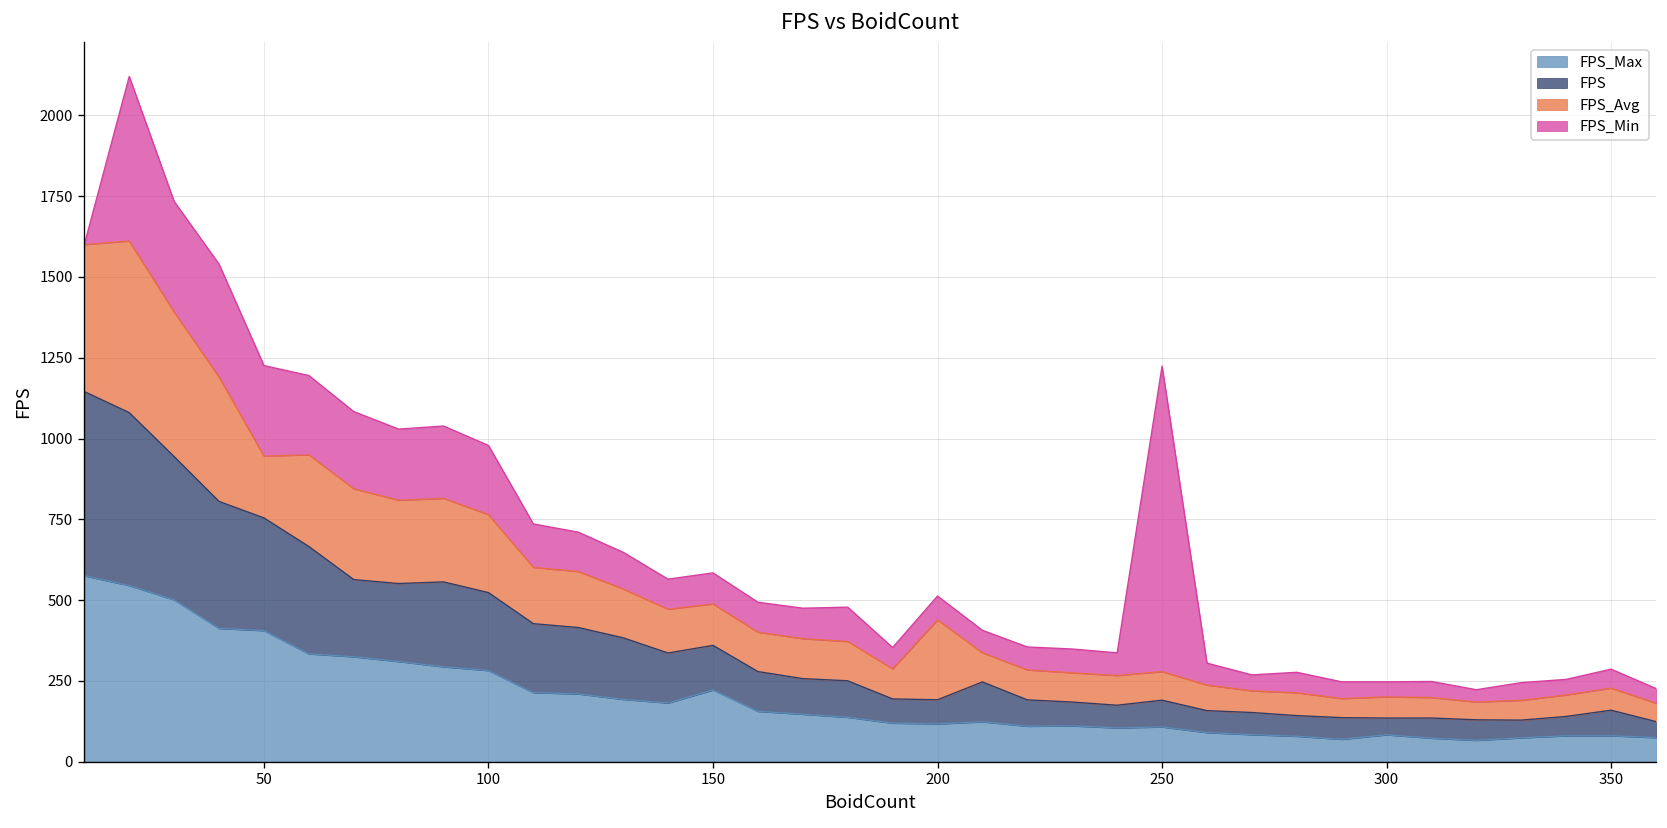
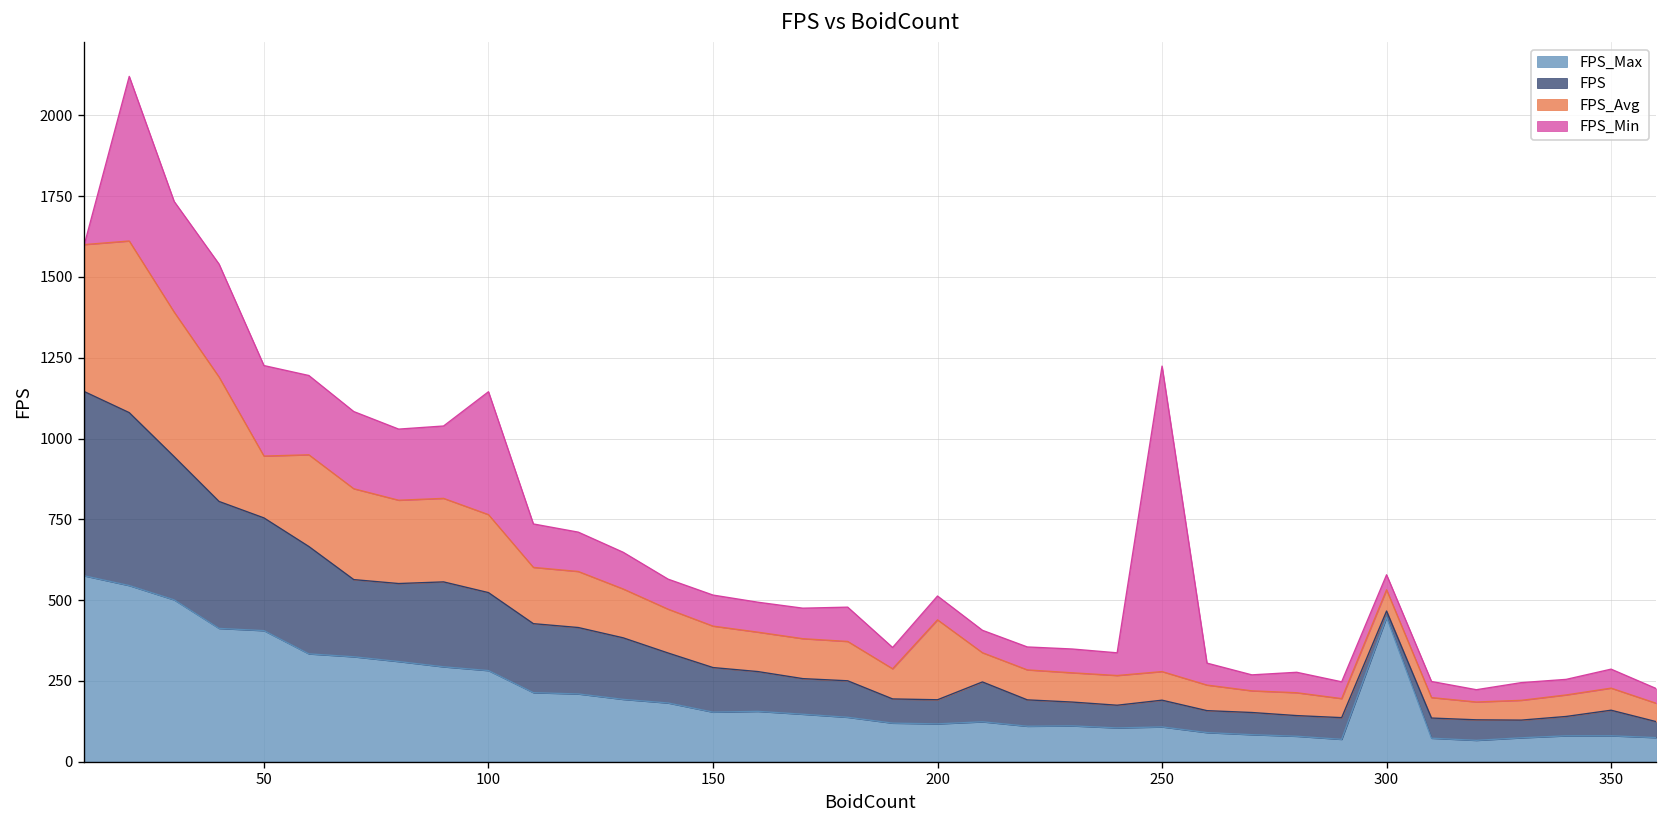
  {
    "FPS_Max": {
      "50": 410,
      "100": 280,
-     "150": 220,
+     "150": 150,
      "200": 120,
      "250": 110,
-     "300": 80,
+     "300": 450,
      "350": 80
    },
    "FPS": {
      "50": 350,
      "100": 240,
      "150": 140,
      "200": 70,
      "250": 80,
-     "300": 50,
+     "300": 20,
      "350": 80
    },
    "FPS_Avg": {
      "50": 190,
      "100": 240,
      "150": 130,
      "200": 250,
      "250": 90,
      "300": 70,
      "350": 70
    },
    "FPS_Min": {
      "50": 280,
-     "100": 210,
+     "100": 380,
      "150": 100,
      "200": 70,
      "250": 950,
      "300": 50,
      "350": 60
    }
  }
